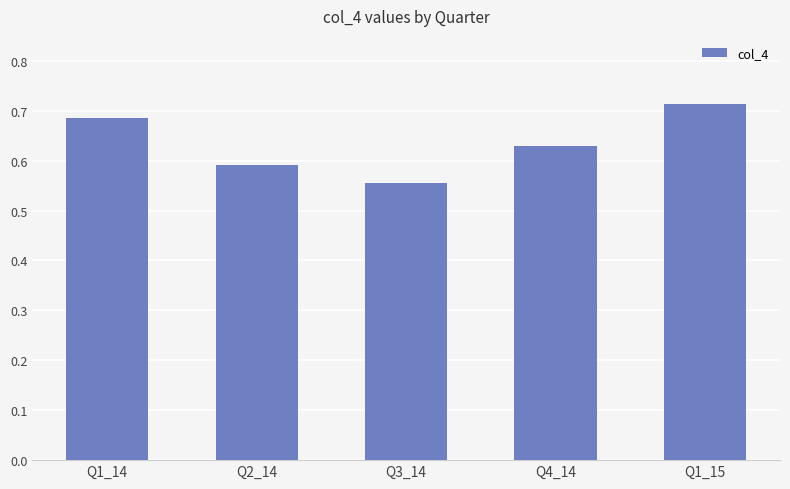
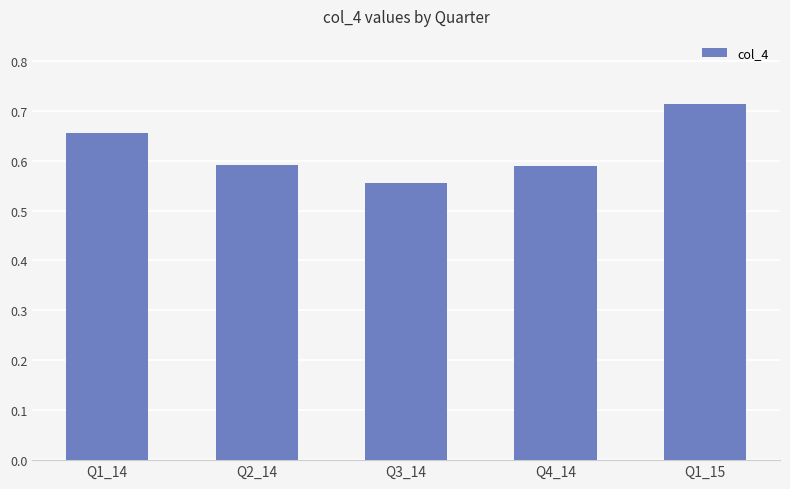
  {
-   "Q1_14": 0.69,
+   "Q1_14": 0.65,
    "Q2_14": 0.59,
    "Q3_14": 0.56,
-   "Q4_14": 0.63,
+   "Q4_14": 0.59,
    "Q1_15": 0.71
  }
